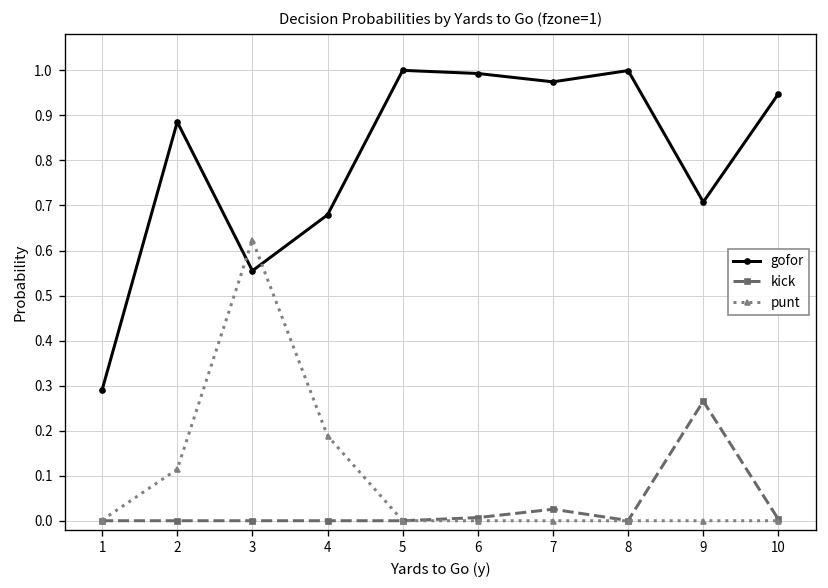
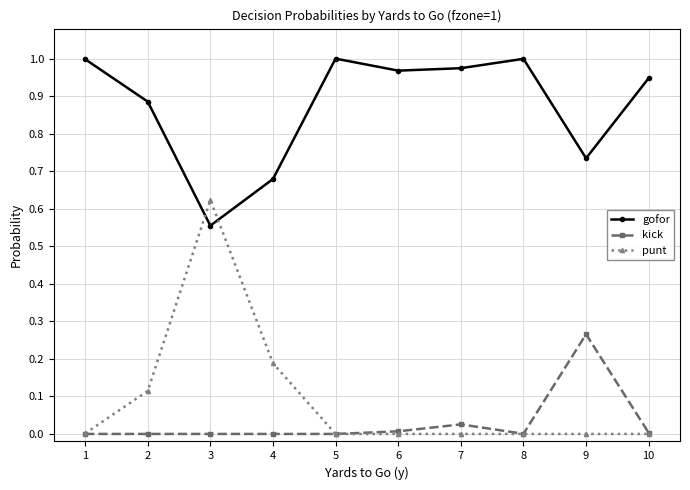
  {
    "gofor": {
-     "1": 0.29,
+     "1": 1.00,
      "2": 0.89,
      "3": 0.56,
      "4": 0.68,
      "5": 1.00,
-     "6": 0.99,
+     "6": 0.97,
      "7": 0.97,
      "8": 1.00,
-     "9": 0.71,
+     "9": 0.73,
      "10": 0.95
    }
  }
